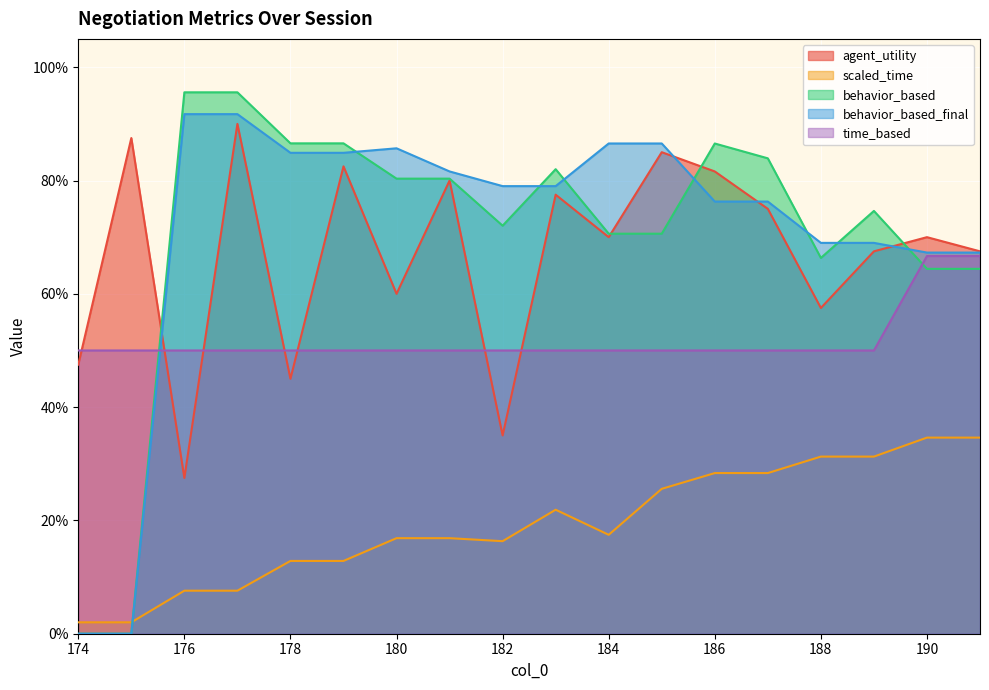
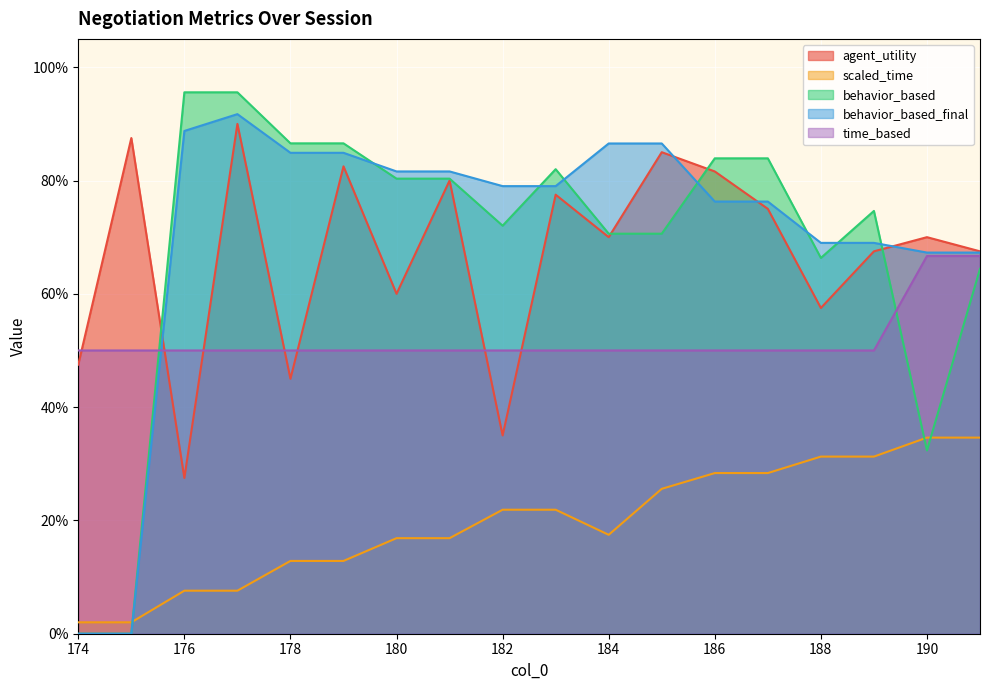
  {
    "agent_utility": {
      "174": "48%",
      "176": "28%",
      "178": "45%",
      "180": "60%",
      "182": "35%",
      "184": "70%",
      "186": "82%",
      "188": "57%",
      "190": "70%"
    },
    "scaled_time": {
      "174": "2%",
      "176": "8%",
      "178": "13%",
      "180": "17%",
-     "182": "16%",
+     "182": "22%",
      "184": "17%",
      "186": "28%",
      "188": "31%",
      "190": "35%"
    },
    "behavior_based": {
      "176": "96%",
      "178": "87%",
      "180": "80%",
      "182": "72%",
      "184": "71%",
-     "186": "87%",
+     "186": "84%",
      "188": "66%",
-     "190": "64%"
+     "190": "32%"
    },
    "behavior_based_final": {
-     "176": "92%",
+     "176": "89%",
      "178": "85%",
-     "180": "86%",
+     "180": "82%",
      "182": "79%",
      "184": "87%",
      "186": "76%",
      "188": "69%",
      "190": "67%"
    },
    "time_based": {
      "174": "50%",
      "176": "50%",
      "178": "50%",
      "180": "50%",
      "182": "50%",
      "184": "50%",
      "186": "50%",
      "188": "50%",
      "190": "67%"
    }
  }
